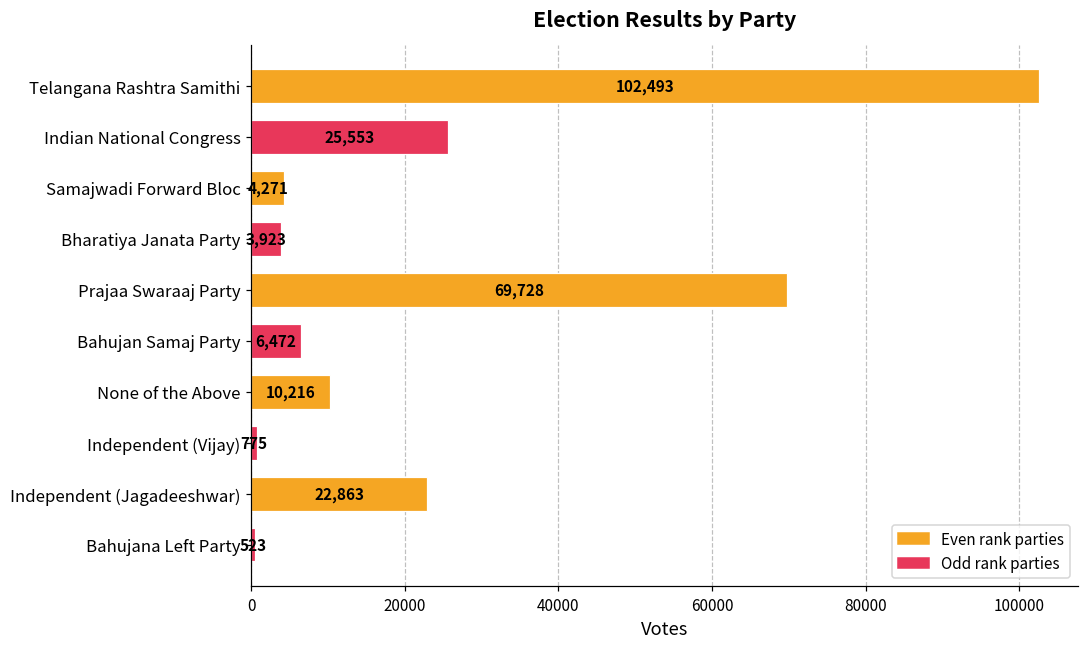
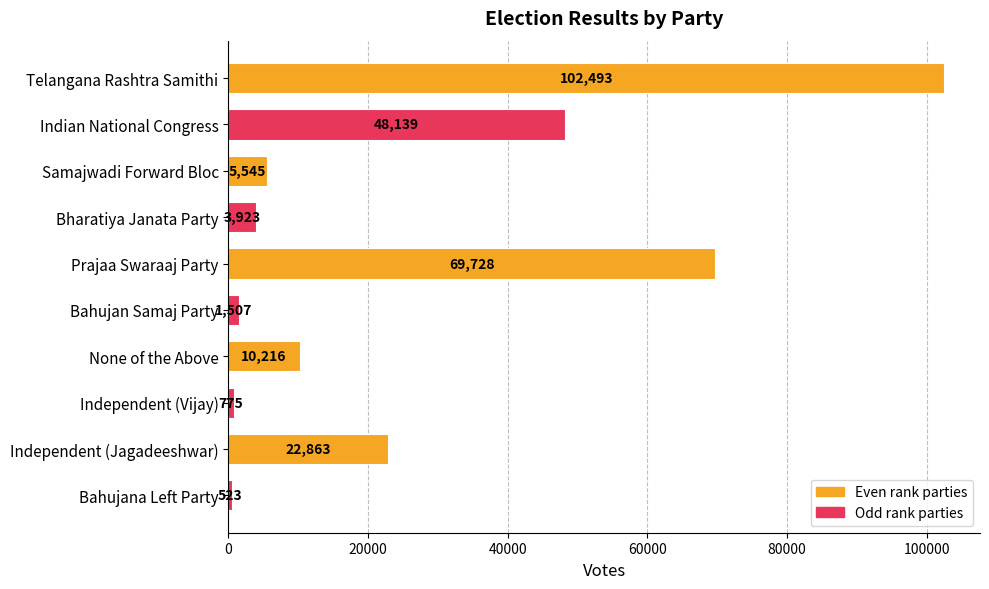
  {
    "Telangana Rashtra Samithi": "102,493",
-   "Indian National Congress": "25,553",
-   "Samajwadi Forward Bloc": "4,271",
+   "Indian National Congress": "48,139",
+   "Samajwadi Forward Bloc": "5,545",
    "Bharatiya Janata Party": "3,923",
    "Prajaa Swaraaj Party": "69,728",
-   "Bahujan Samaj Party": "6,472",
+   "Bahujan Samaj Party": "1,507",
    "None of the Above": "10,216",
    "Independent (Vijay)": "775",
    "Independent (Jagadeeshwar)": "22,863",
    "Bahujana Left Party": "523"
  }
